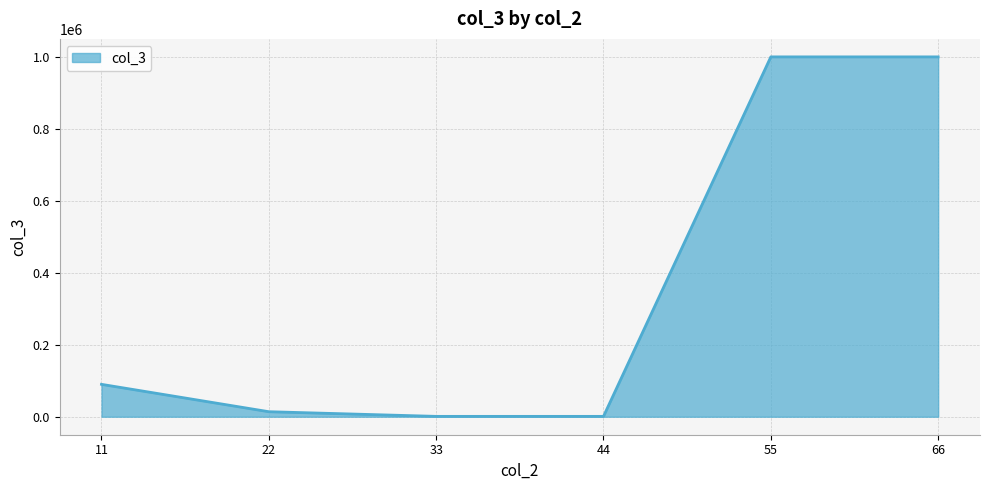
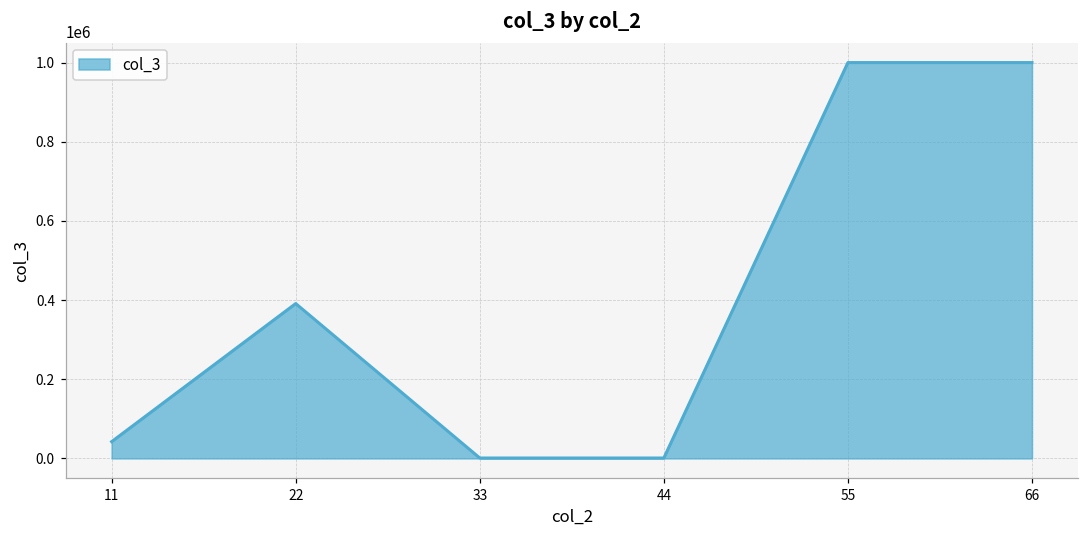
  {
-   "11": 90000,
-   "22": 10000,
+   "11": 40000,
+   "22": 390000,
    "33": 0,
    "44": 0,
    "55": 1000000,
    "66": 1000000
  }
